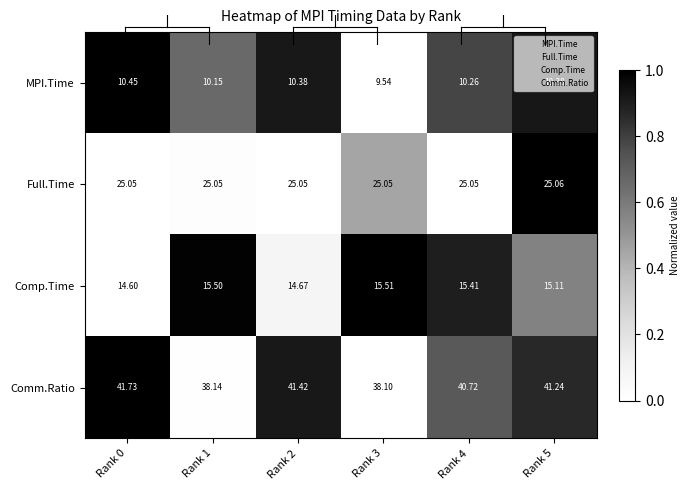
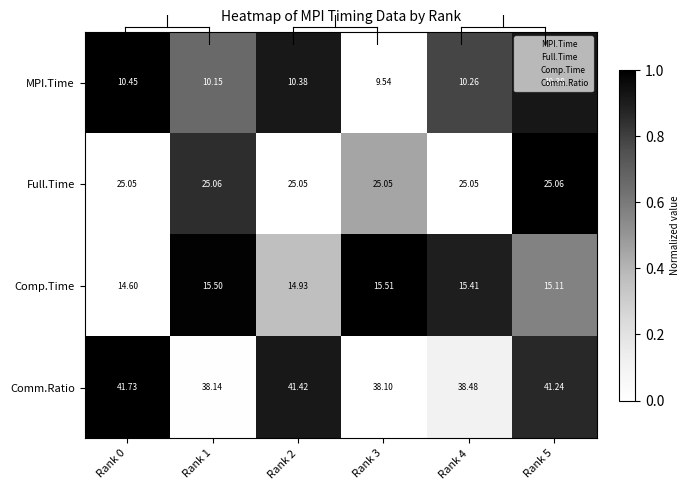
  {
    "Heatmap of MPI Timing Data by Rank": {
      "MPI.Time": {
        "Rank 0": 10.45,
        "Rank 1": 10.15,
        "Rank 2": 10.38,
        "Rank 3": 9.54,
        "Rank 4": 10.26
      },
      "Full.Time": {
        "Rank 0": 25.05,
-       "Rank 1": 25.05,
+       "Rank 1": 25.06,
        "Rank 2": 25.05,
        "Rank 3": 25.05,
        "Rank 4": 25.05,
        "Rank 5": 25.06
      },
      "Comp.Time": {
        "Rank 0": 14.60,
        "Rank 1": 15.50,
-       "Rank 2": 14.67,
+       "Rank 2": 14.93,
        "Rank 3": 15.51,
        "Rank 4": 15.41,
        "Rank 5": 15.11
      },
      "Comm.Ratio": {
        "Rank 0": 41.73,
        "Rank 1": 38.14,
        "Rank 2": 41.42,
        "Rank 3": 38.10,
-       "Rank 4": 40.72,
+       "Rank 4": 38.48,
        "Rank 5": 41.24
      }
    }
  }
